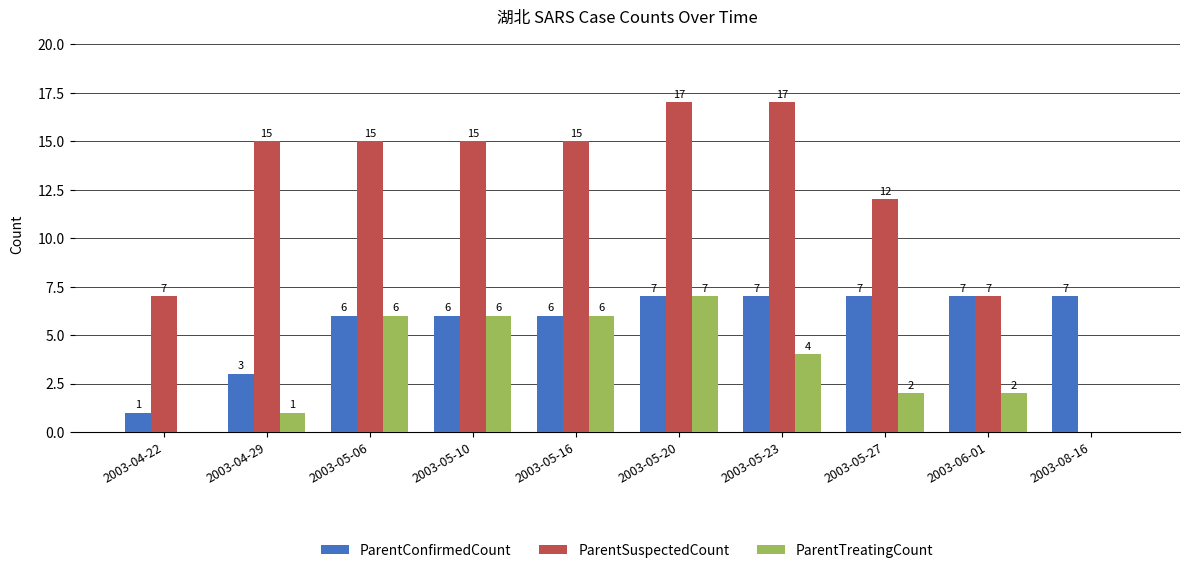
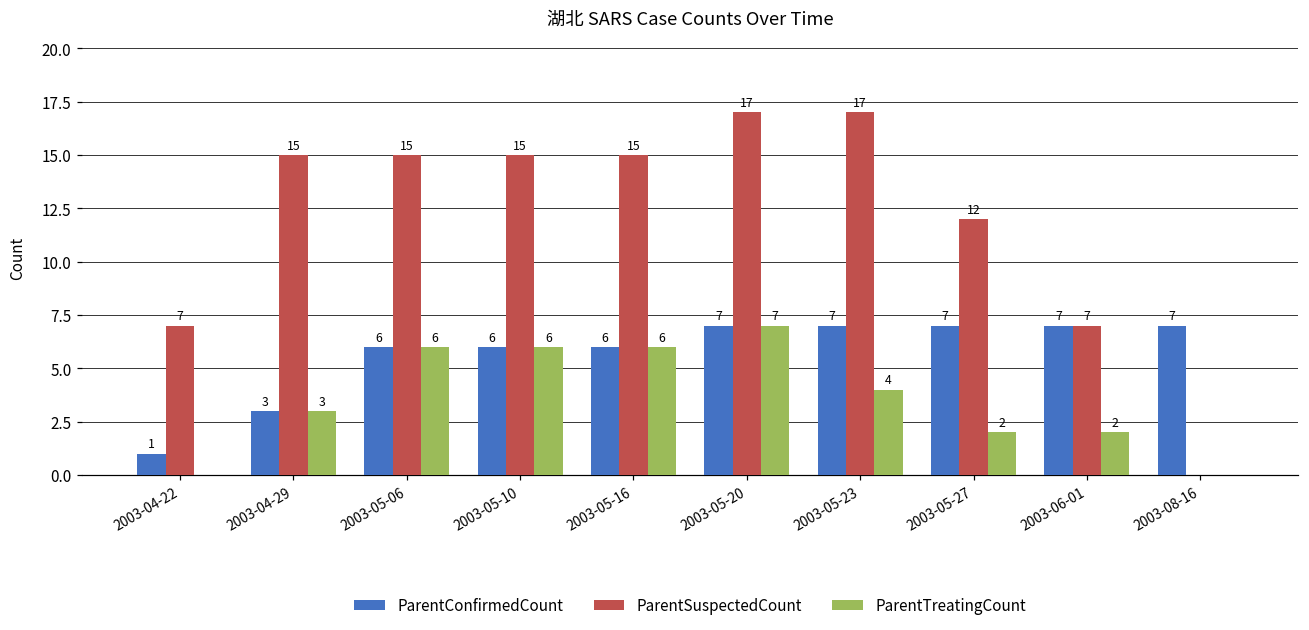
  {
    "ParentConfirmedCount": {
      "2003-04-22": 1,
      "2003-04-29": 3,
      "2003-05-06": 6,
      "2003-05-10": 6,
      "2003-05-16": 6,
      "2003-05-20": 7,
      "2003-05-23": 7,
      "2003-05-27": 7,
      "2003-06-01": 7,
      "2003-08-16": 7
    },
    "ParentSuspectedCount": {
      "2003-04-22": 7,
      "2003-04-29": 15,
      "2003-05-06": 15,
      "2003-05-10": 15,
      "2003-05-16": 15,
      "2003-05-20": 17,
      "2003-05-23": 17,
      "2003-05-27": 12,
      "2003-06-01": 7
    },
    "ParentTreatingCount": {
-     "2003-04-29": 1,
+     "2003-04-29": 3,
      "2003-05-06": 6,
      "2003-05-10": 6,
      "2003-05-16": 6,
      "2003-05-20": 7,
      "2003-05-23": 4,
      "2003-05-27": 2,
      "2003-06-01": 2
    }
  }
